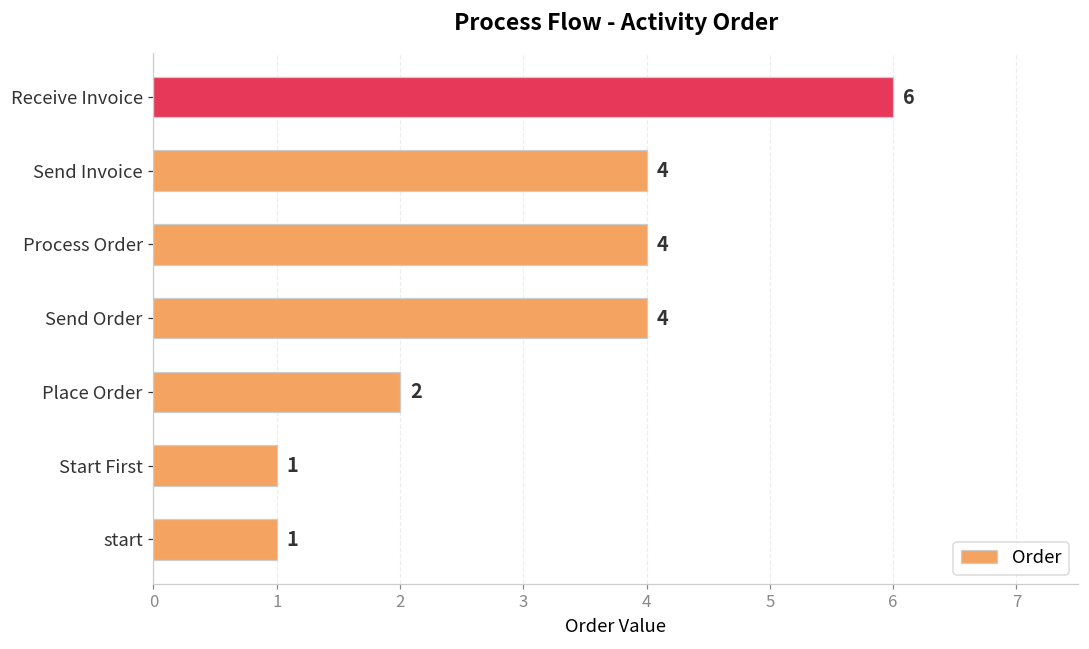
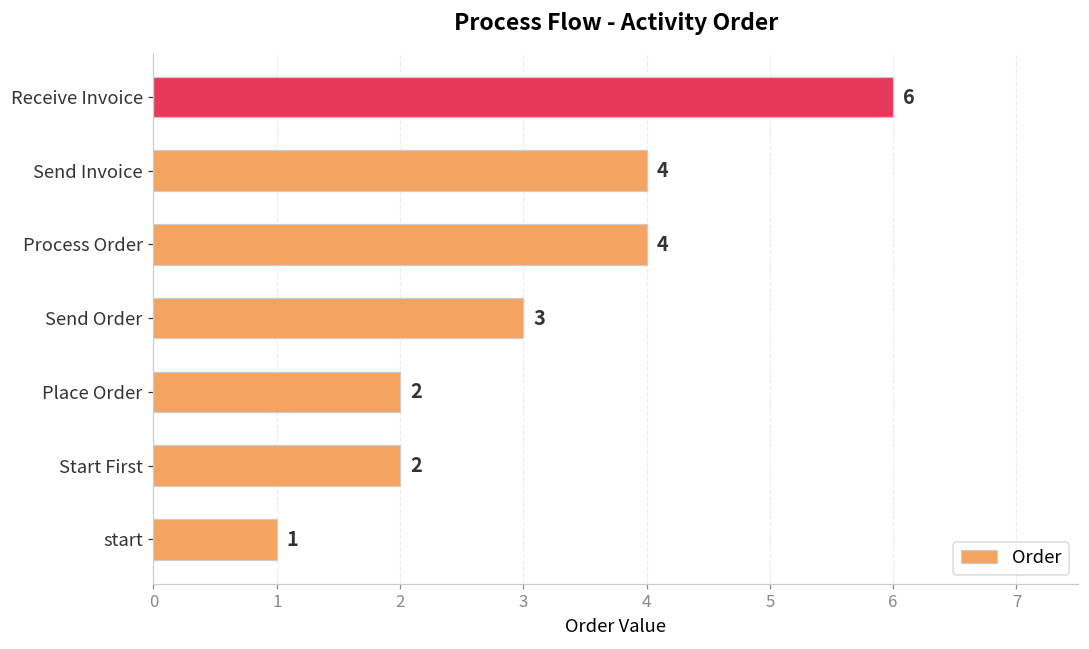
  {
    "Receive Invoice": 6,
    "Send Invoice": 4,
    "Process Order": 4,
-   "Send Order": 4,
+   "Send Order": 3,
    "Place Order": 2,
-   "Start First": 1,
+   "Start First": 2,
    "start": 1
  }
